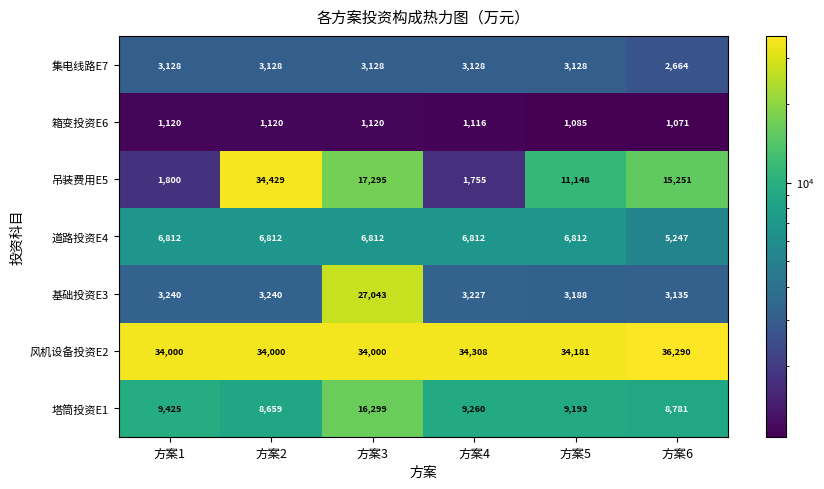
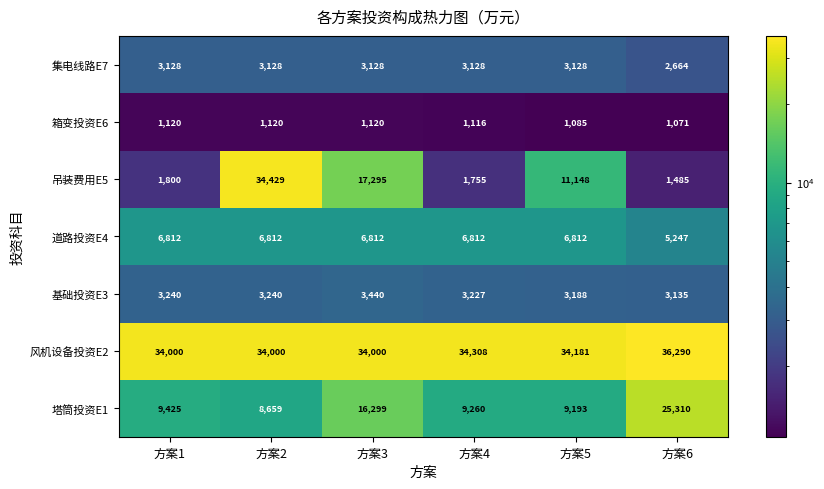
  {
    "集电线路E7": {
      "方案1": "3,128",
      "方案2": "3,128",
      "方案3": "3,128",
      "方案4": "3,128",
      "方案5": "3,128",
      "方案6": "2,664"
    },
    "箱变投资E6": {
      "方案1": "1,120",
      "方案2": "1,120",
      "方案3": "1,120",
      "方案4": "1,116",
      "方案5": "1,085",
      "方案6": "1,071"
    },
    "吊装费用E5": {
      "方案1": "1,800",
      "方案2": "34,429",
      "方案3": "17,295",
      "方案4": "1,755",
      "方案5": "11,148",
-     "方案6": "15,251"
+     "方案6": "1,485"
    },
    "道路投资E4": {
      "方案1": "6,812",
      "方案2": "6,812",
      "方案3": "6,812",
      "方案4": "6,812",
      "方案5": "6,812",
      "方案6": "5,247"
    },
    "基础投资E3": {
      "方案1": "3,240",
      "方案2": "3,240",
-     "方案3": "27,043",
+     "方案3": "3,440",
      "方案4": "3,227",
      "方案5": "3,188",
      "方案6": "3,135"
    },
    "风机设备投资E2": {
      "方案1": "34,000",
      "方案2": "34,000",
      "方案3": "34,000",
      "方案4": "34,308",
      "方案5": "34,181",
      "方案6": "36,290"
    },
    "塔筒投资E1": {
      "方案1": "9,425",
      "方案2": "8,659",
      "方案3": "16,299",
      "方案4": "9,260",
      "方案5": "9,193",
-     "方案6": "8,781"
+     "方案6": "25,310"
    }
  }
